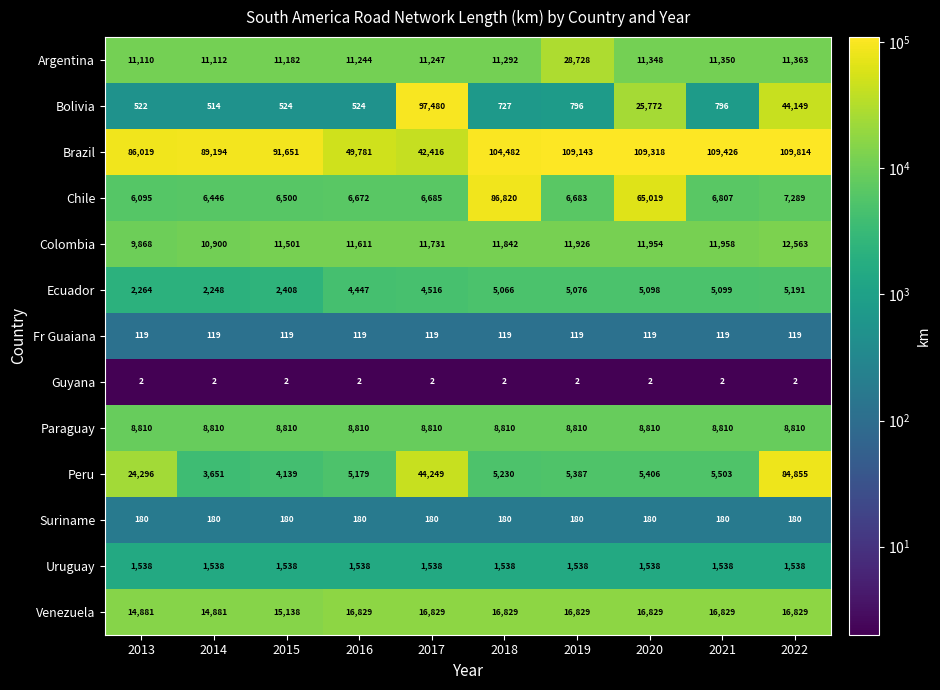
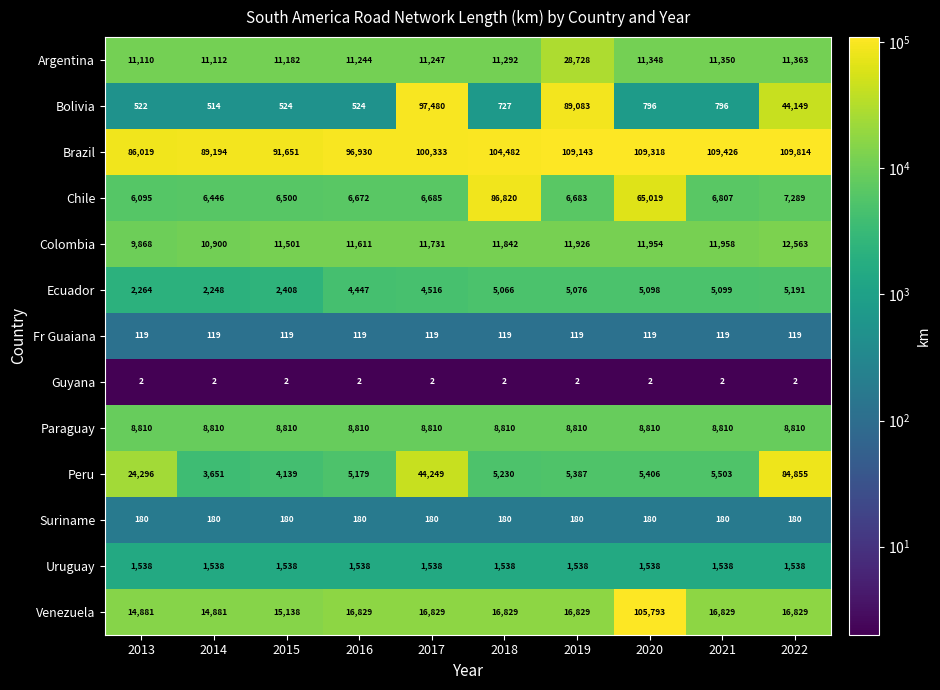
  {
    "Argentina": {
      "2013": "11,110",
      "2014": "11,112",
      "2015": "11,182",
      "2016": "11,244",
      "2017": "11,247",
      "2018": "11,292",
      "2019": "28,728",
      "2020": "11,348",
      "2021": "11,350",
      "2022": "11,363"
    },
    "Bolivia": {
      "2013": "522",
      "2014": "514",
      "2015": "524",
      "2016": "524",
      "2017": "97,480",
      "2018": "727",
-     "2019": "796",
-     "2020": "25,772",
+     "2019": "89,083",
+     "2020": "796",
      "2021": "796",
      "2022": "44,149"
    },
    "Brazil": {
      "2013": "86,019",
      "2014": "89,194",
      "2015": "91,651",
-     "2016": "49,781",
-     "2017": "42,416",
+     "2016": "96,930",
+     "2017": "100,333",
      "2018": "104,482",
      "2019": "109,143",
      "2020": "109,318",
      "2021": "109,426",
      "2022": "109,814"
    },
    "Chile": {
      "2013": "6,095",
      "2014": "6,446",
      "2015": "6,500",
      "2016": "6,672",
      "2017": "6,685",
      "2018": "86,820",
      "2019": "6,683",
      "2020": "65,019",
      "2021": "6,807",
      "2022": "7,289"
    },
    "Colombia": {
      "2013": "9,868",
      "2014": "10,900",
      "2015": "11,501",
      "2016": "11,611",
      "2017": "11,731",
      "2018": "11,842",
      "2019": "11,926",
      "2020": "11,954",
      "2021": "11,958",
      "2022": "12,563"
    },
    "Ecuador": {
      "2013": "2,264",
      "2014": "2,248",
      "2015": "2,408",
      "2016": "4,447",
      "2017": "4,516",
      "2018": "5,066",
      "2019": "5,076",
      "2020": "5,098",
      "2021": "5,099",
      "2022": "5,191"
    },
    "Fr Guaiana": {
      "2013": "119",
      "2014": "119",
      "2015": "119",
      "2016": "119",
      "2017": "119",
      "2018": "119",
      "2019": "119",
      "2020": "119",
      "2021": "119",
      "2022": "119"
    },
    "Guyana": {
      "2013": "2",
      "2014": "2",
      "2015": "2",
      "2016": "2",
      "2017": "2",
      "2018": "2",
      "2019": "2",
      "2020": "2",
      "2021": "2",
      "2022": "2"
    },
    "Paraguay": {
      "2013": "8,810",
      "2014": "8,810",
      "2015": "8,810",
      "2016": "8,810",
      "2017": "8,810",
      "2018": "8,810",
      "2019": "8,810",
      "2020": "8,810",
      "2021": "8,810",
      "2022": "8,810"
    },
    "Peru": {
      "2013": "24,296",
      "2014": "3,651",
      "2015": "4,139",
      "2016": "5,179",
      "2017": "44,249",
      "2018": "5,230",
      "2019": "5,387",
      "2020": "5,406",
      "2021": "5,503",
      "2022": "84,855"
    },
    "Suriname": {
      "2013": "180",
      "2014": "180",
      "2015": "180",
      "2016": "180",
      "2017": "180",
      "2018": "180",
      "2019": "180",
      "2020": "180",
      "2021": "180",
      "2022": "180"
    },
    "Uruguay": {
      "2013": "1,538",
      "2014": "1,538",
      "2015": "1,538",
      "2016": "1,538",
      "2017": "1,538",
      "2018": "1,538",
      "2019": "1,538",
      "2020": "1,538",
      "2021": "1,538",
      "2022": "1,538"
    },
    "Venezuela": {
      "2013": "14,881",
      "2014": "14,881",
      "2015": "15,138",
      "2016": "16,829",
      "2017": "16,829",
      "2018": "16,829",
      "2019": "16,829",
-     "2020": "16,829",
+     "2020": "105,793",
      "2021": "16,829",
      "2022": "16,829"
    }
  }
